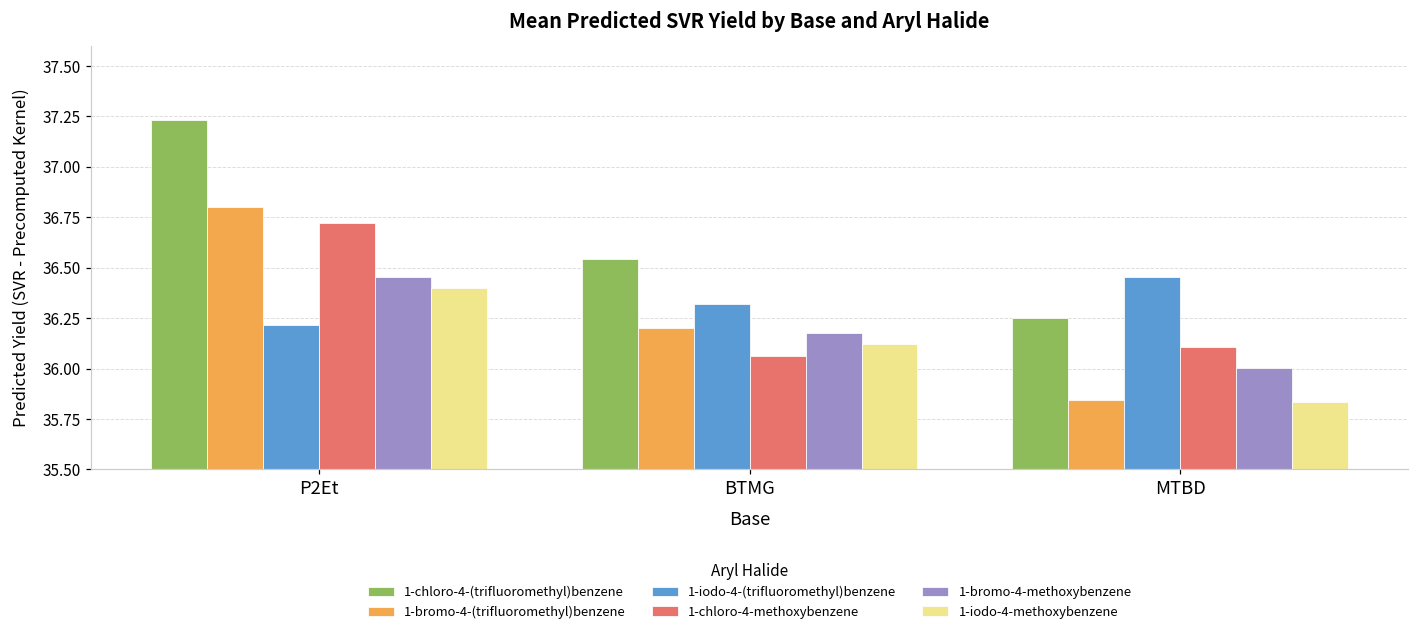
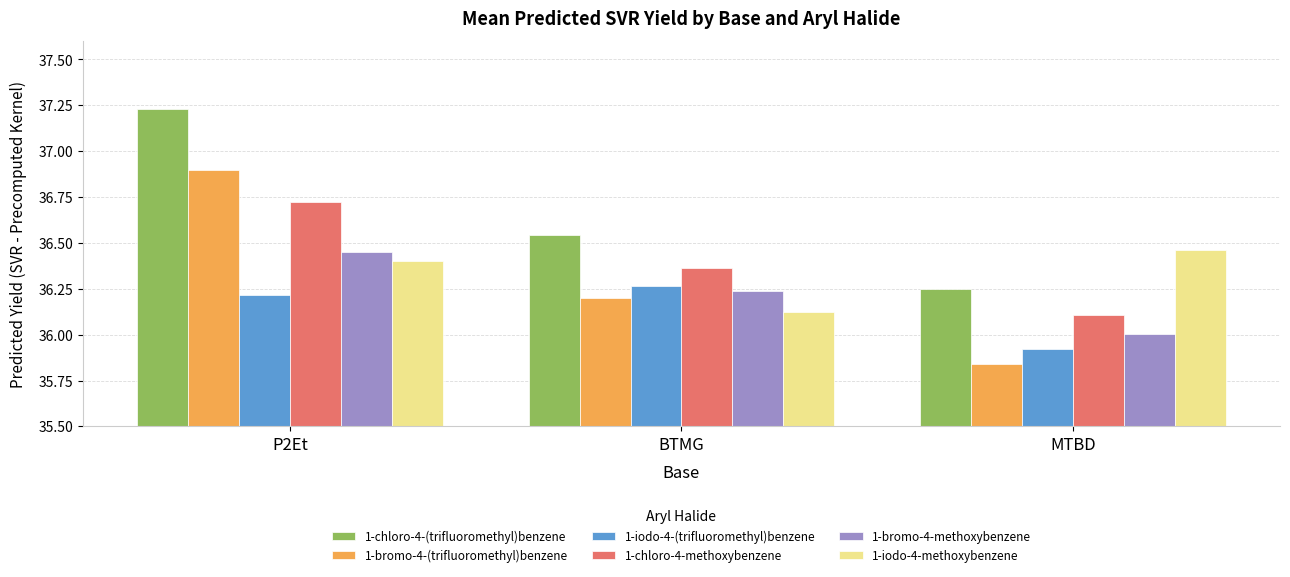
  {
    "1-chloro-4-(trifluoromethyl)benzene": {
      "P2Et": 37.23,
      "BTMG": 36.54,
      "MTBD": 36.25
    },
    "1-bromo-4-(trifluoromethyl)benzene": {
-     "P2Et": 36.80,
+     "P2Et": 36.90,
      "BTMG": 36.20,
      "MTBD": 35.84
    },
    "1-iodo-4-(trifluoromethyl)benzene": {
      "P2Et": 36.21,
-     "BTMG": 36.32,
-     "MTBD": 36.45
+     "BTMG": 36.27,
+     "MTBD": 35.92
    },
    "1-chloro-4-methoxybenzene": {
      "P2Et": 36.72,
-     "BTMG": 36.06,
+     "BTMG": 36.36,
      "MTBD": 36.11
    },
    "1-bromo-4-methoxybenzene": {
      "P2Et": 36.45,
-     "BTMG": 36.18,
+     "BTMG": 36.24,
      "MTBD": 36.00
    },
    "1-iodo-4-methoxybenzene": {
      "P2Et": 36.40,
      "BTMG": 36.12,
-     "MTBD": 35.83
+     "MTBD": 36.46
    }
  }
